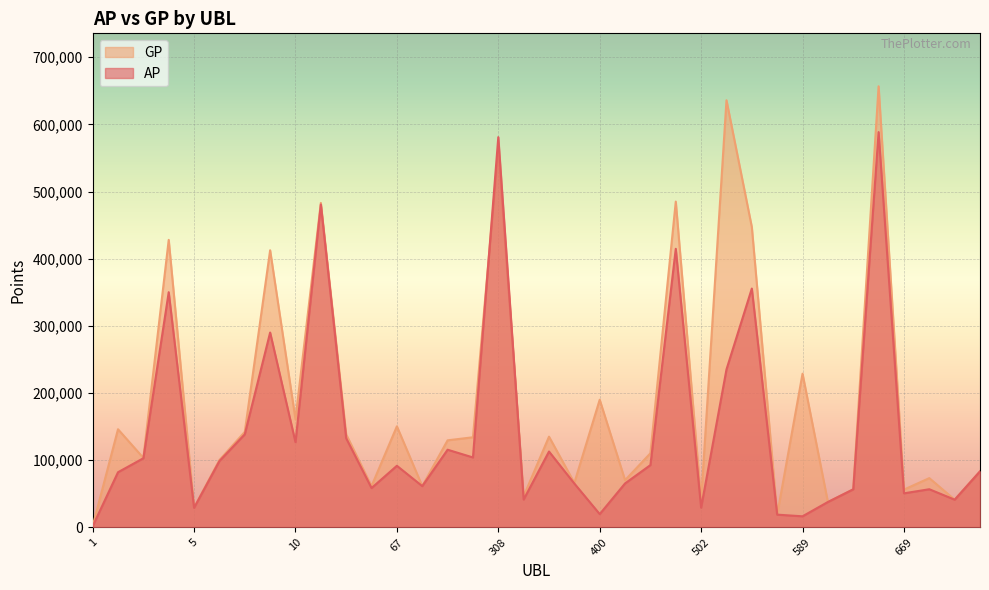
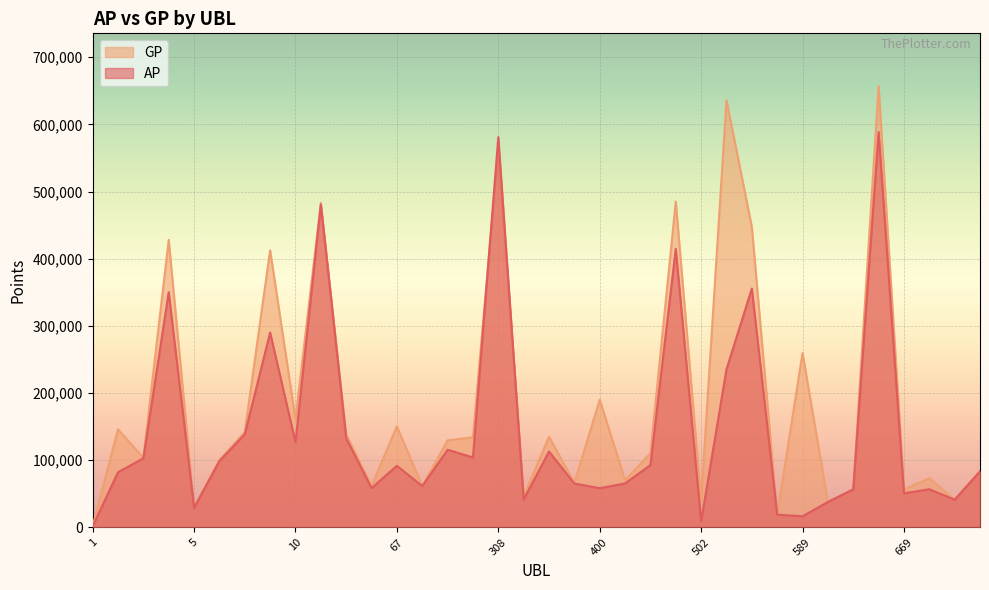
  {
    "GP": {
      "67": "150,000",
      "308": "560,000",
      "400": "190,000",
      "502": "40,000",
-     "589": "230,000",
+     "589": "260,000",
      "669": "60,000"
    },
    "AP": {
      "67": "90,000",
      "308": "580,000",
-     "400": "20,000",
-     "502": "30,000",
+     "400": "60,000",
+     "502": "10,000",
      "589": "20,000",
      "669": "50,000"
    }
  }
